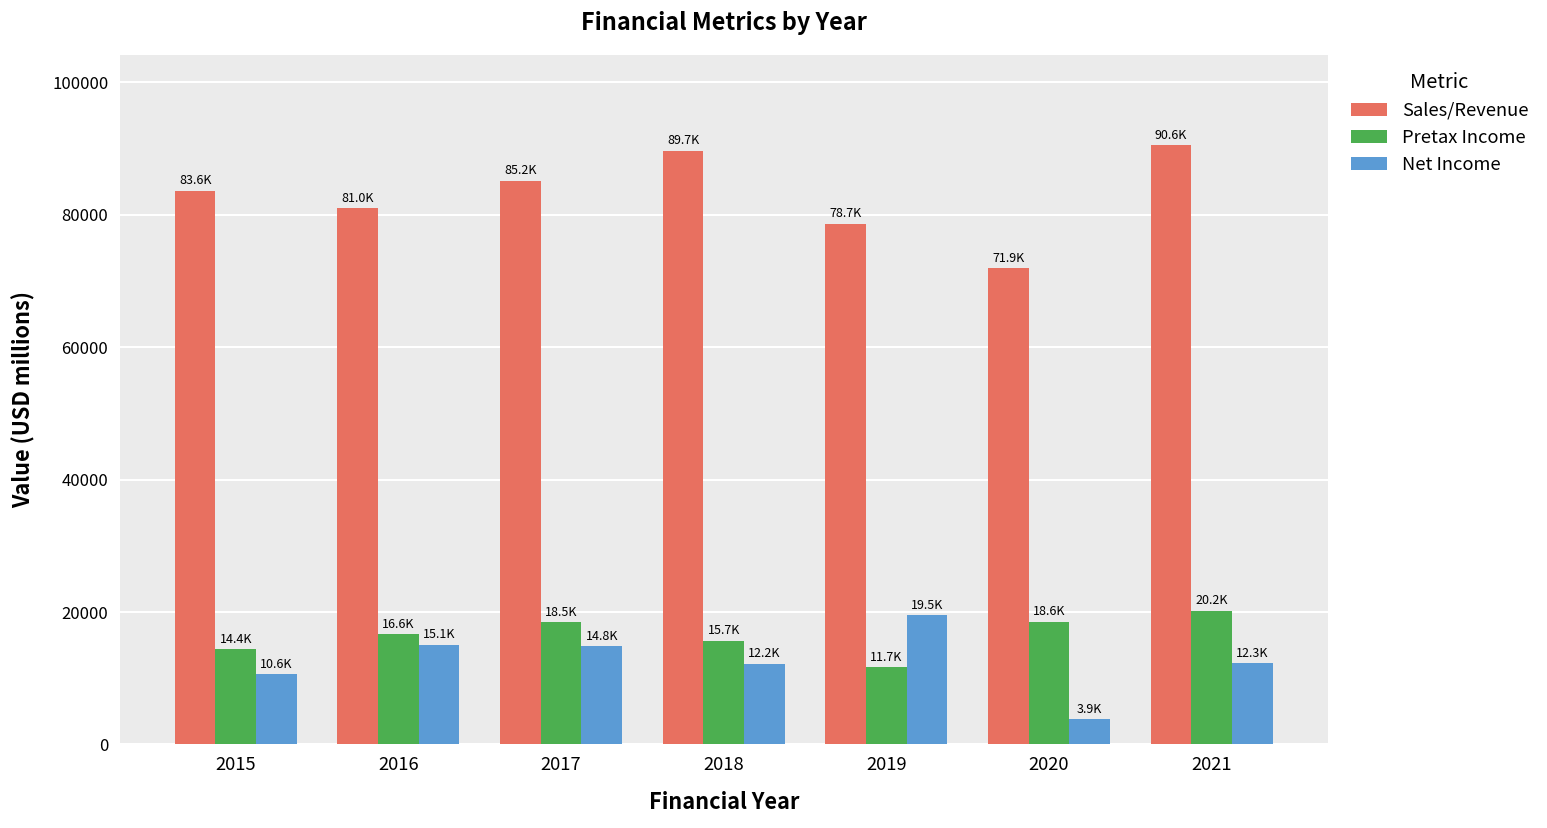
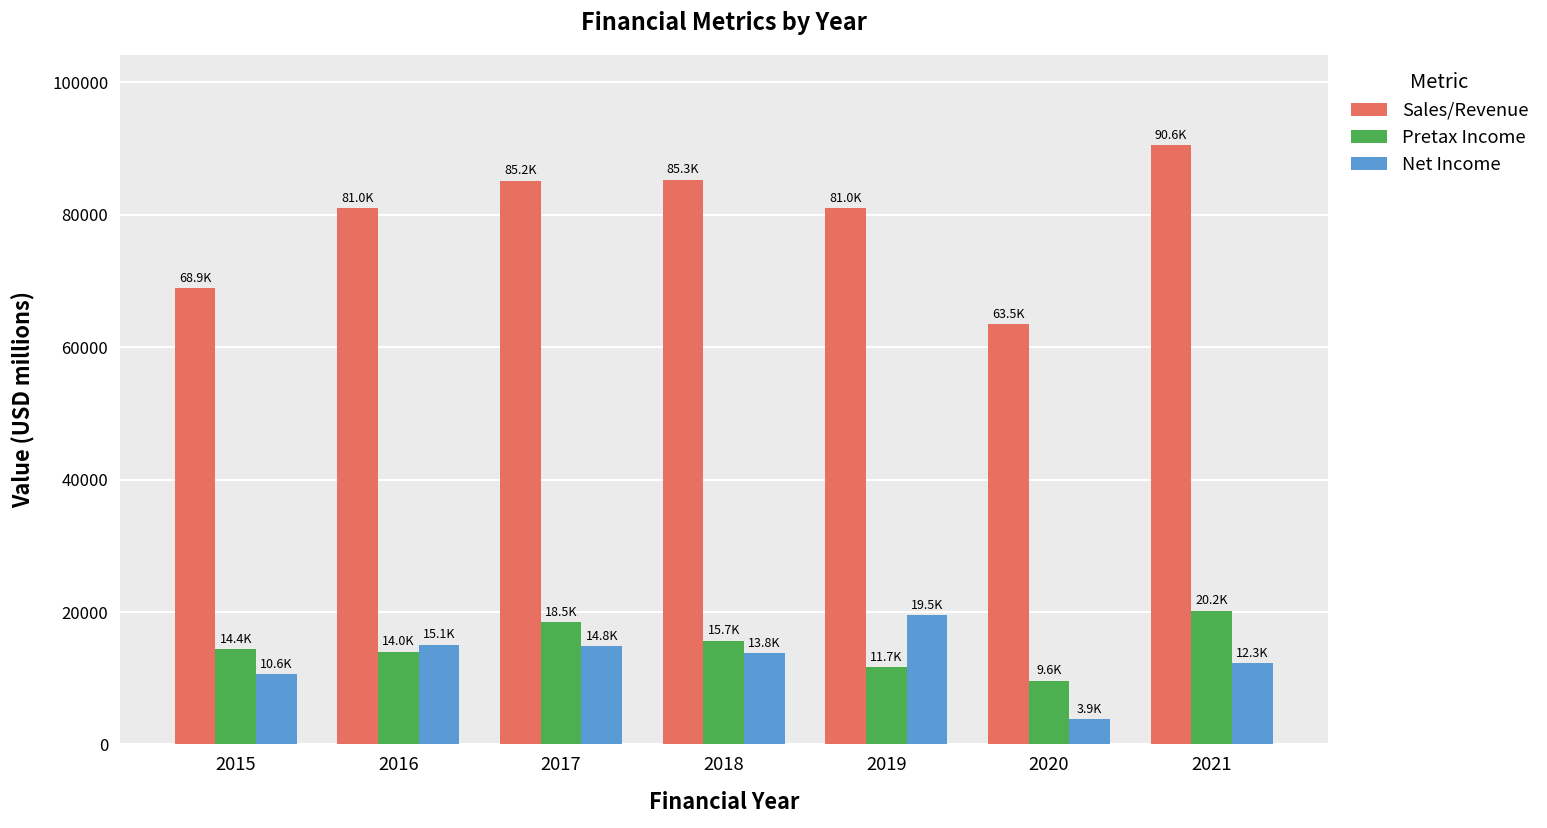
  {
    "Sales/Revenue": {
-     "2015": "83.6K",
+     "2015": "68.9K",
      "2016": "81.0K",
      "2017": "85.2K",
-     "2018": "89.7K",
-     "2019": "78.7K",
-     "2020": "71.9K",
+     "2018": "85.3K",
+     "2019": "81.0K",
+     "2020": "63.5K",
      "2021": "90.6K"
    },
    "Pretax Income": {
      "2015": "14.4K",
-     "2016": "16.6K",
+     "2016": "14.0K",
      "2017": "18.5K",
      "2018": "15.7K",
      "2019": "11.7K",
-     "2020": "18.6K",
+     "2020": "9.6K",
      "2021": "20.2K"
    },
    "Net Income": {
      "2015": "10.6K",
      "2016": "15.1K",
      "2017": "14.8K",
-     "2018": "12.2K",
+     "2018": "13.8K",
      "2019": "19.5K",
      "2020": "3.9K",
      "2021": "12.3K"
    }
  }
